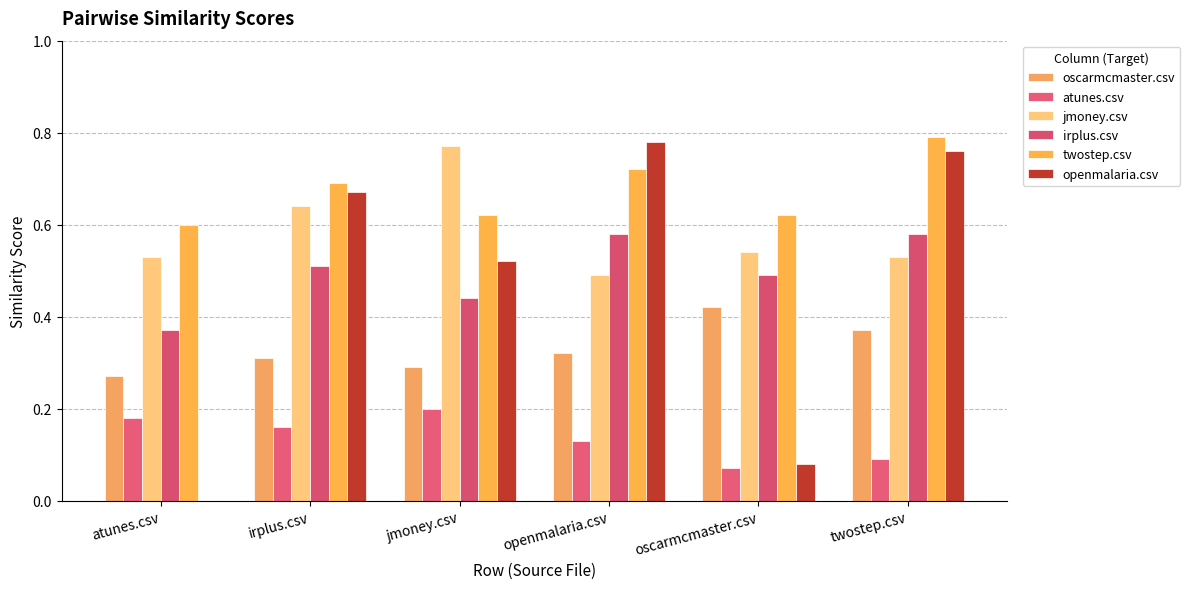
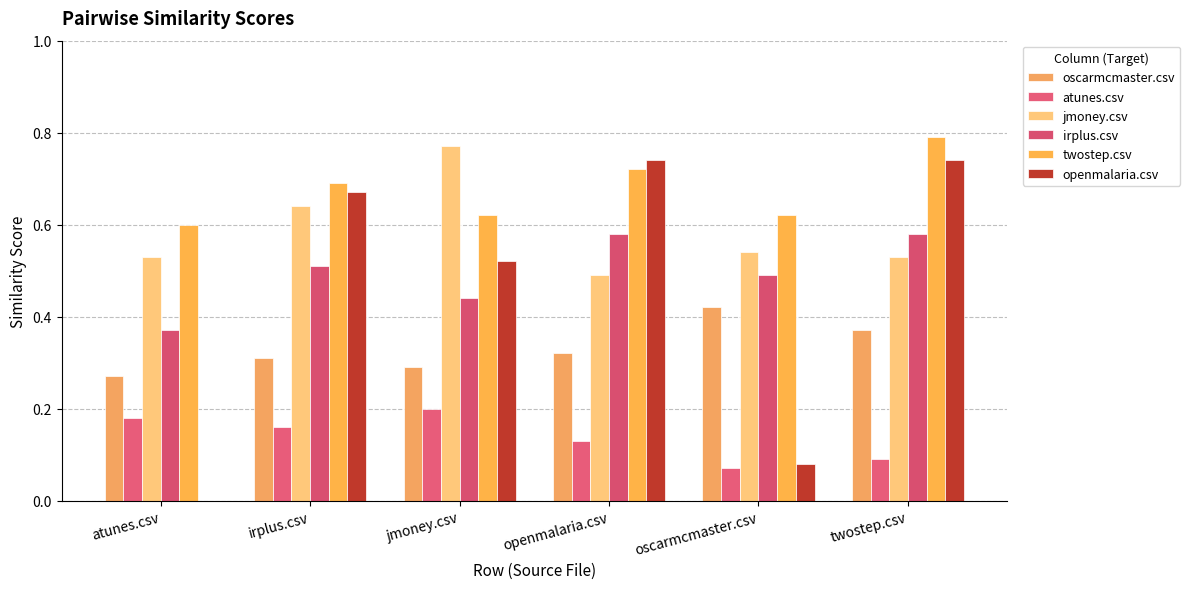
  {
    "openmalaria.csv": {
      "atunes.csv": 0.00,
      "irplus.csv": 0.67,
      "jmoney.csv": 0.52,
-     "openmalaria.csv": 0.78,
+     "openmalaria.csv": 0.74,
      "oscarmcmaster.csv": 0.08,
-     "twostep.csv": 0.76
+     "twostep.csv": 0.74
    }
  }
